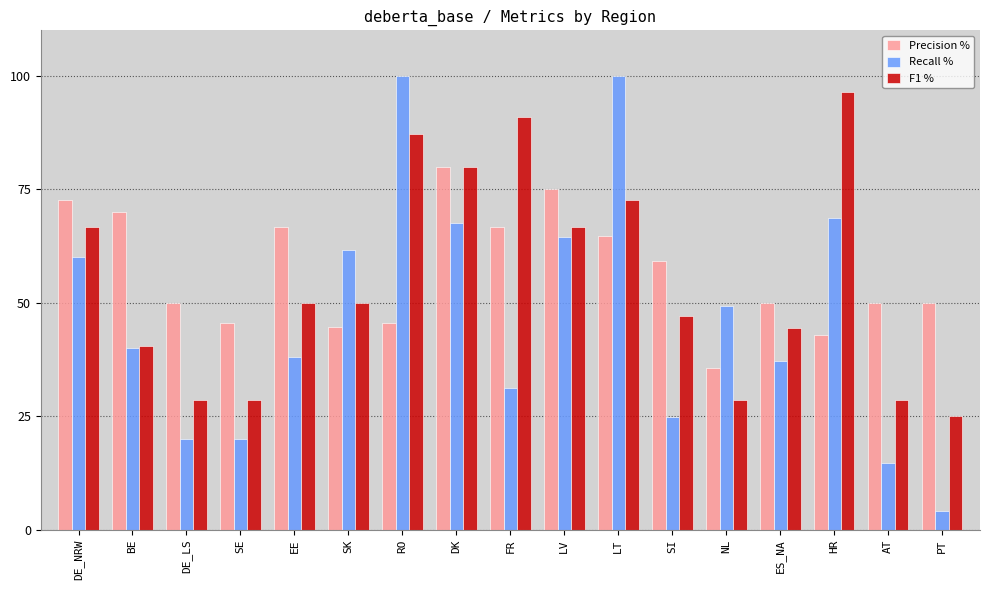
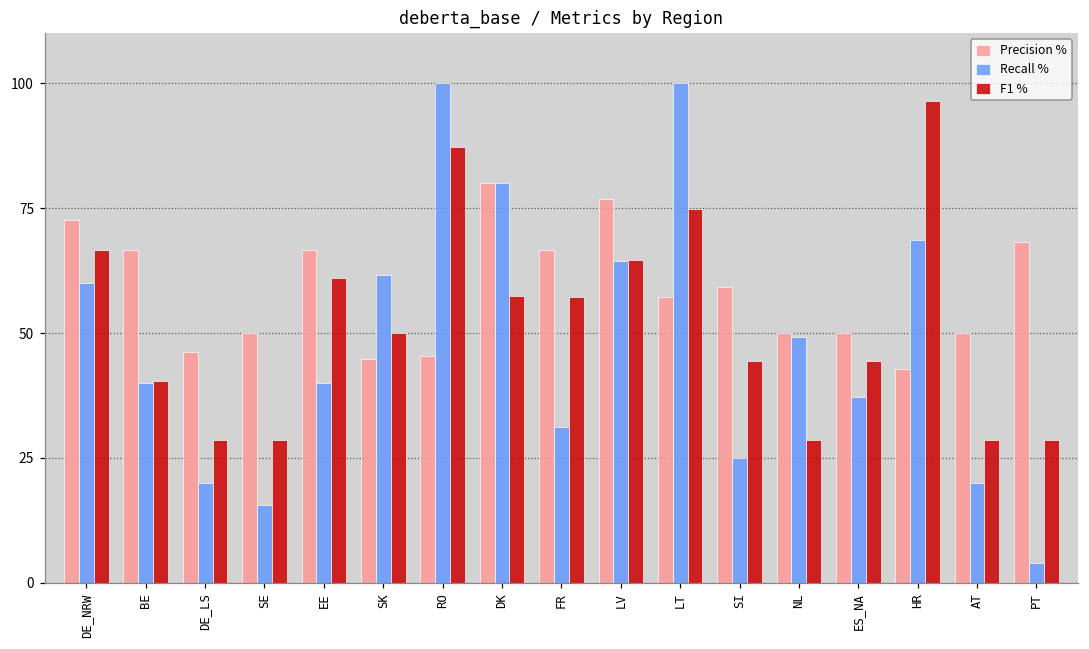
  {
    "Precision %": {
      "DE_NRW": 73,
-     "BE": 70,
-     "DE_LS": 50,
-     "SE": 46,
+     "BE": 67,
+     "DE_LS": 46,
+     "SE": 50,
      "EE": 67,
      "SK": 45,
      "RO": 45,
      "DK": 80,
      "FR": 67,
-     "LV": 75,
-     "LT": 65,
+     "LV": 77,
+     "LT": 57,
      "SI": 59,
-     "NL": 36,
+     "NL": 50,
      "ES_NA": 50,
      "HR": 43,
      "AT": 50,
-     "PT": 50
+     "PT": 68
    },
    "Recall %": {
      "DE_NRW": 60,
      "BE": 40,
      "DE_LS": 20,
-     "SE": 20,
-     "EE": 38,
+     "SE": 16,
+     "EE": 40,
      "SK": 62,
      "RO": 100,
-     "DK": 68,
+     "DK": 80,
      "FR": 31,
      "LV": 64,
      "LT": 100,
      "SI": 25,
      "NL": 49,
      "ES_NA": 37,
      "HR": 69,
-     "AT": 15,
+     "AT": 20,
      "PT": 4
    },
    "F1 %": {
      "DE_NRW": 67,
      "BE": 40,
      "DE_LS": 29,
      "SE": 29,
-     "EE": 50,
+     "EE": 61,
      "SK": 50,
      "RO": 87,
-     "DK": 80,
-     "FR": 91,
-     "LV": 67,
-     "LT": 73,
-     "SI": 47,
+     "DK": 57,
+     "FR": 57,
+     "LV": 65,
+     "LT": 75,
+     "SI": 44,
      "NL": 29,
      "ES_NA": 44,
      "HR": 96,
      "AT": 29,
-     "PT": 25
+     "PT": 29
    }
  }
